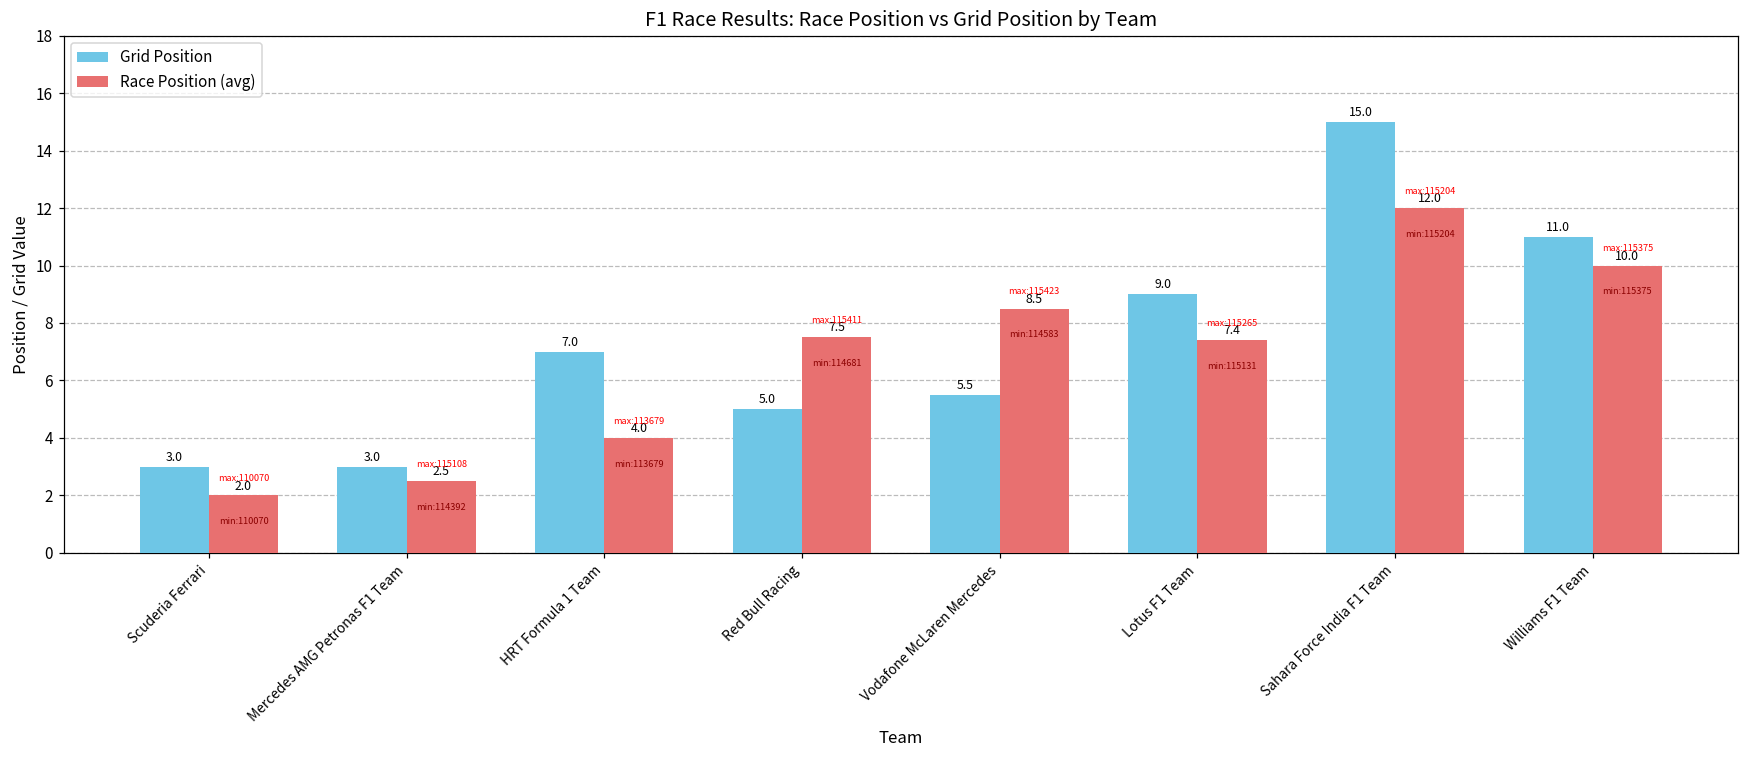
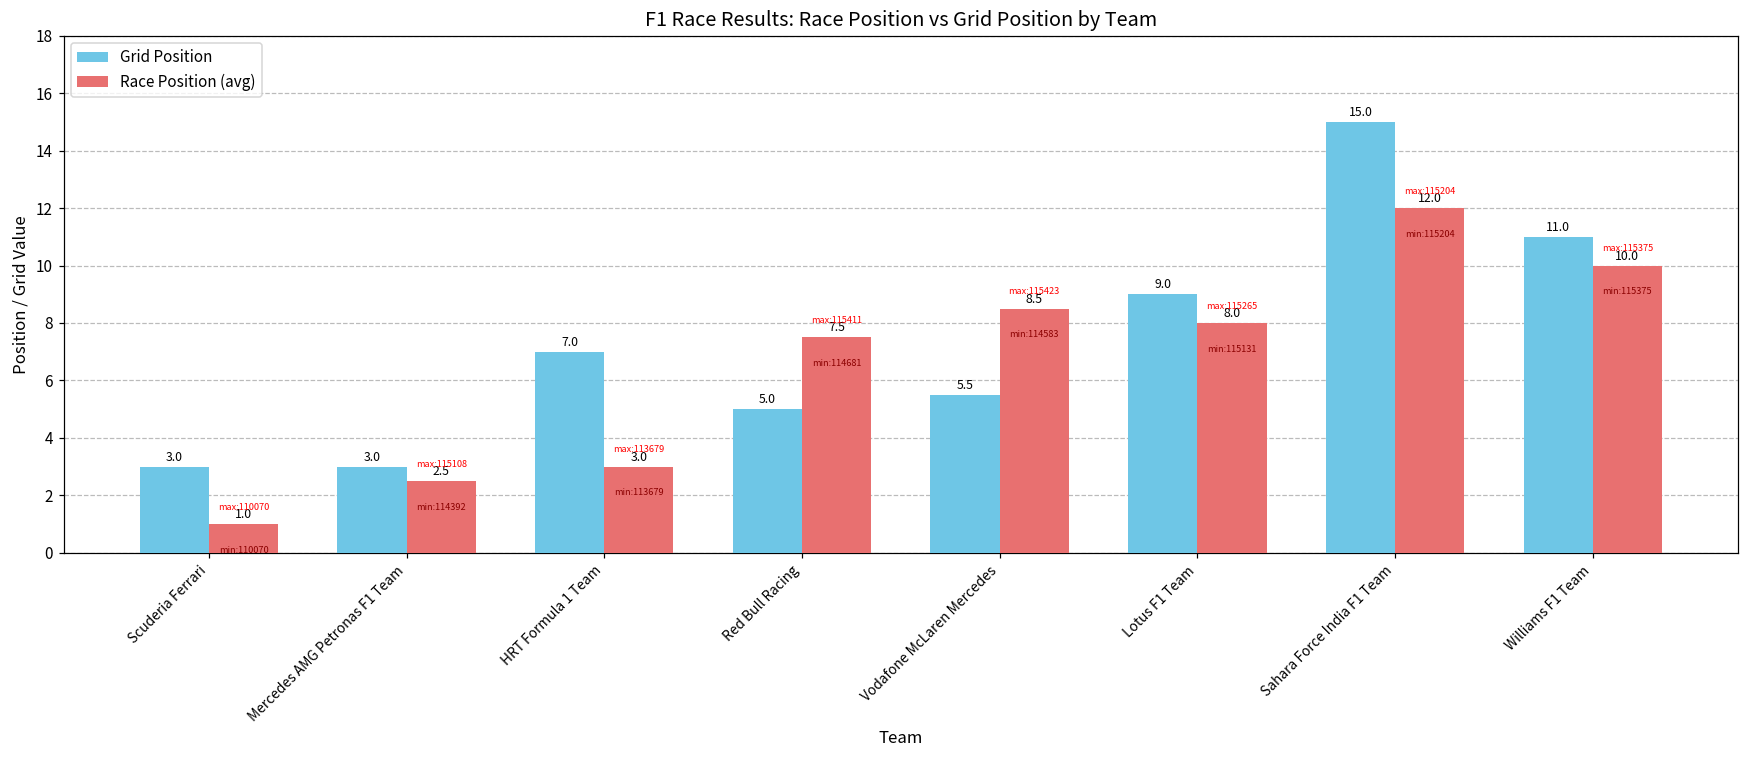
  {
    "Grid Position": {
      "Scuderia Ferrari": 3.0,
      "Mercedes AMG Petronas F1 Team": 3.0,
      "HRT Formula 1 Team": 7.0,
      "Red Bull Racing": 5.0,
      "Vodafone McLaren Mercedes": 5.5,
      "Lotus F1 Team": 9.0,
      "Sahara Force India F1 Team": 15.0,
      "Williams F1 Team": 11.0
    },
    "Race Position (avg)": {
-     "Scuderia Ferrari": 2.0,
-     "HRT Formula 1 Team": 4.0,
+     "Scuderia Ferrari": 1.0,
+     "HRT Formula 1 Team": 3.0,
      "Red Bull Racing": 7.5,
      "Vodafone McLaren Mercedes": 8.5,
-     "Lotus F1 Team": 7.4,
+     "Lotus F1 Team": 8.0,
      "Sahara Force India F1 Team": 12.0,
      "Williams F1 Team": 10.0
    }
  }
